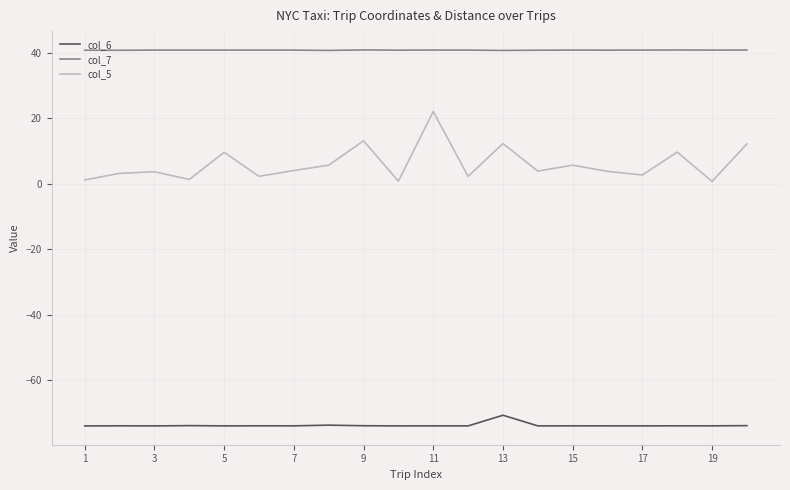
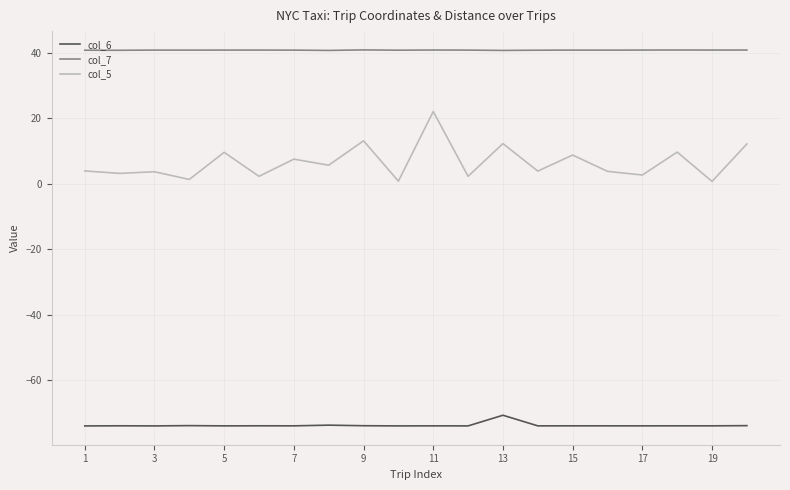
  {
    "col_6": {
      "1": -74,
      "3": -74,
      "5": -74,
      "7": -74,
      "9": -74,
      "11": -74,
      "13": -71,
      "15": -74,
      "17": -74,
      "19": -74
    },
    "col_7": {
      "1": 41,
      "3": 41,
      "5": 41,
      "7": 41,
      "9": 41,
      "11": 41,
      "13": 41,
      "15": 41,
      "17": 41,
      "19": 41
    },
    "col_5": {
-     "1": 1,
+     "1": 4,
      "3": 4,
      "5": 10,
-     "7": 4,
+     "7": 7,
      "9": 13,
      "11": 22,
      "13": 12,
-     "15": 6,
+     "15": 9,
      "17": 3,
      "19": 1
    }
  }
